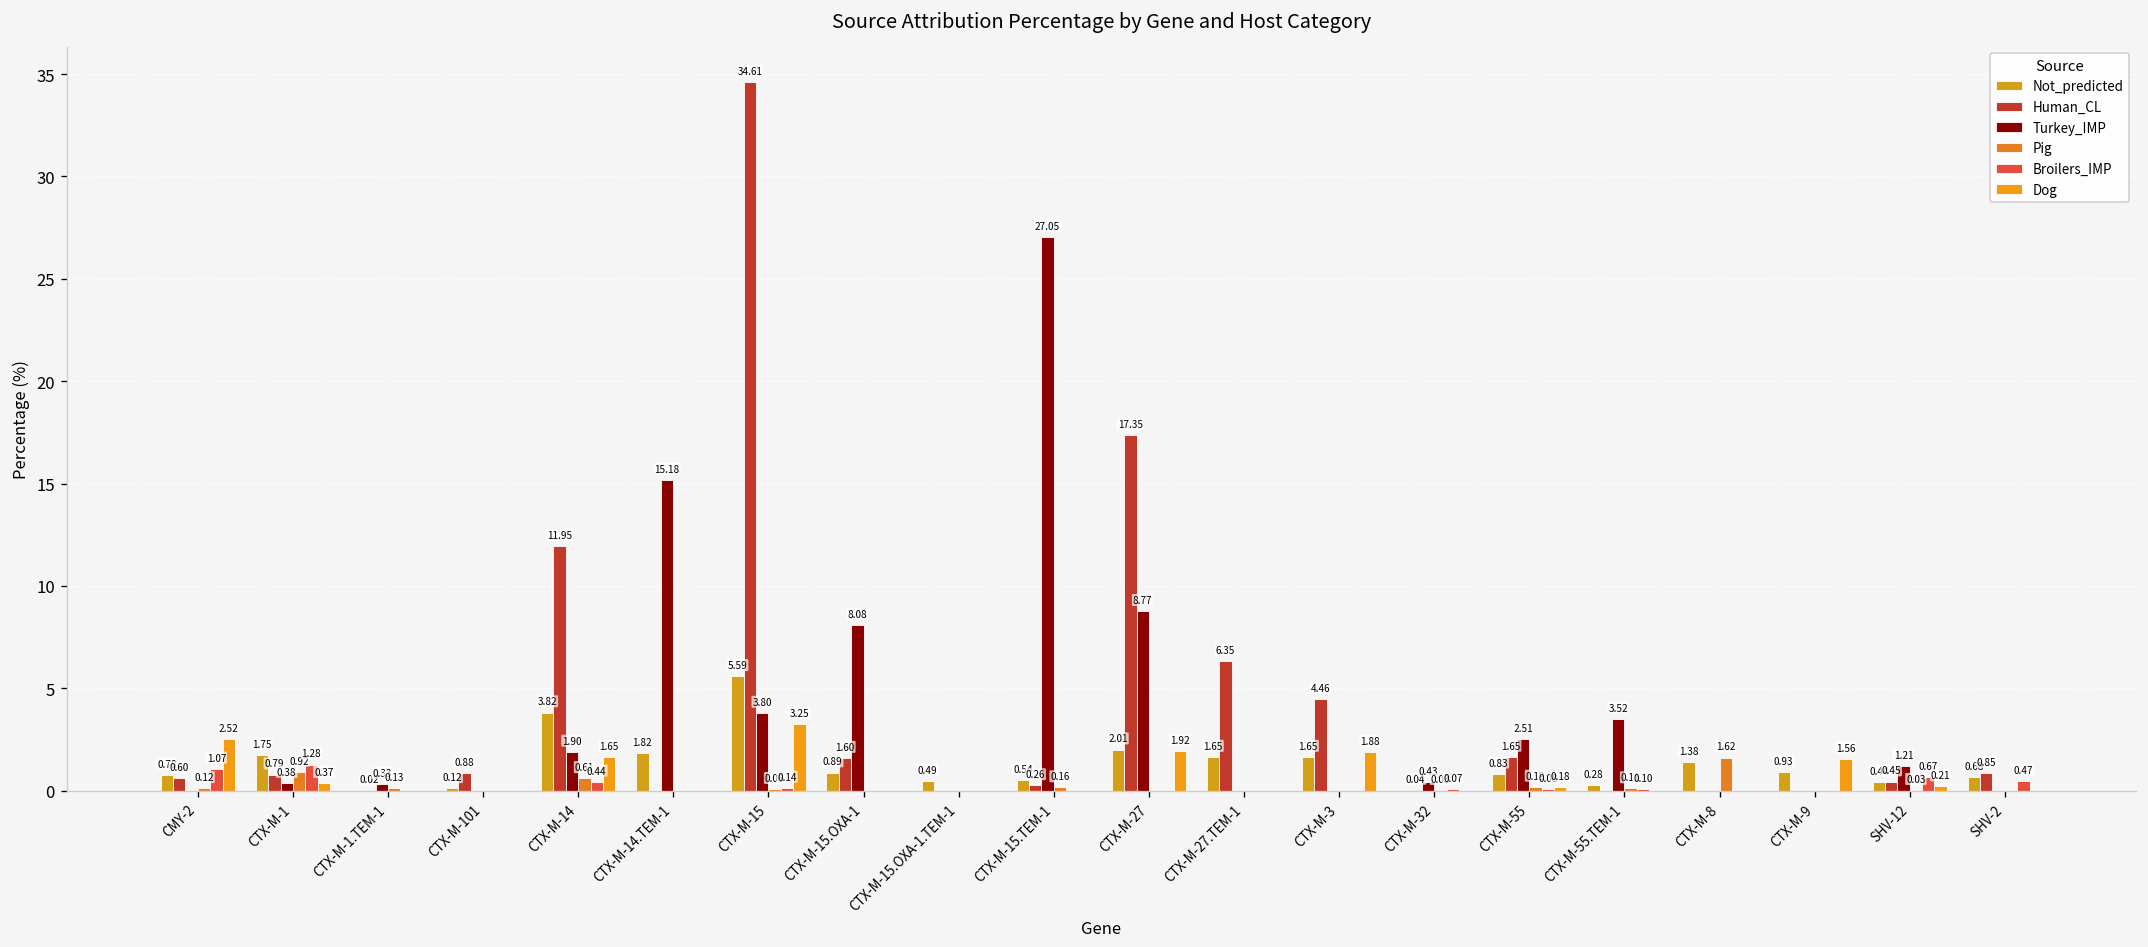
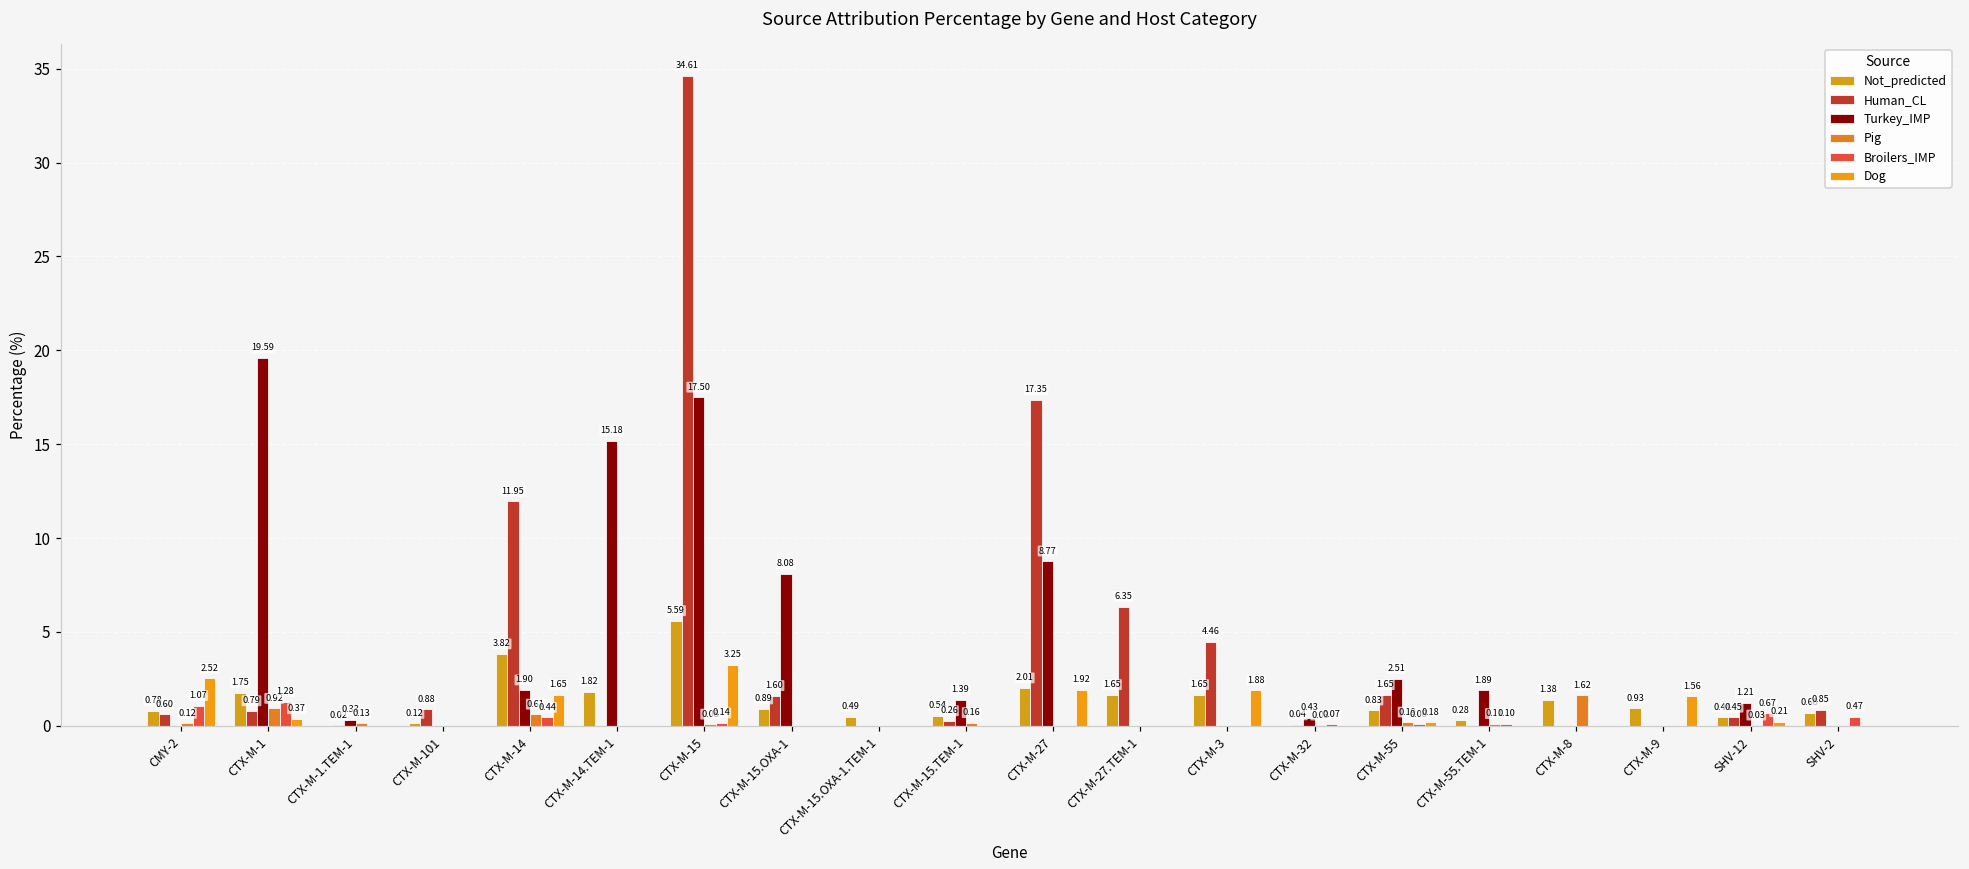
  {
    "Turkey_IMP": {
-     "CTX-M-1": 0.38,
-     "CTX-M-15": 3.80,
-     "CTX-M-15.TEM-1": 27.05,
-     "CTX-M-55.TEM-1": 3.52
+     "CTX-M-1": 19.59,
+     "CTX-M-15": 17.50,
+     "CTX-M-15.TEM-1": 1.39,
+     "CTX-M-55.TEM-1": 1.89
    }
  }
